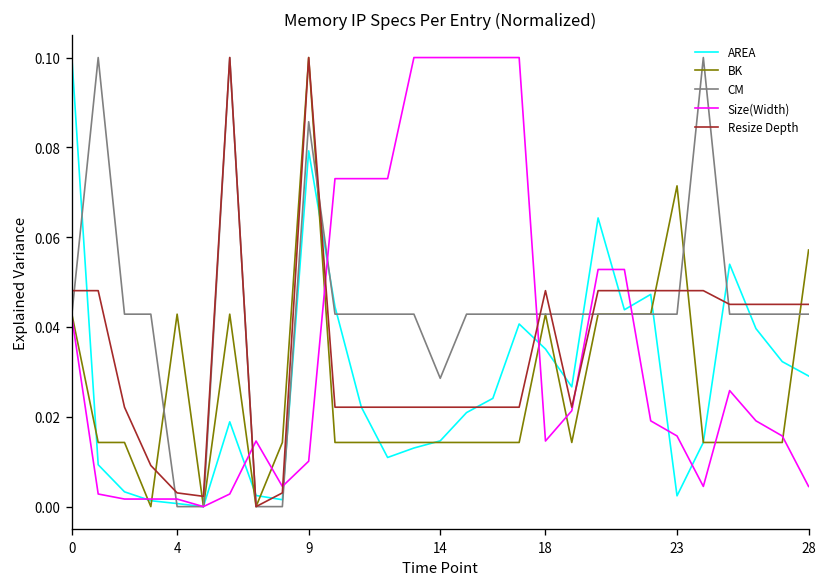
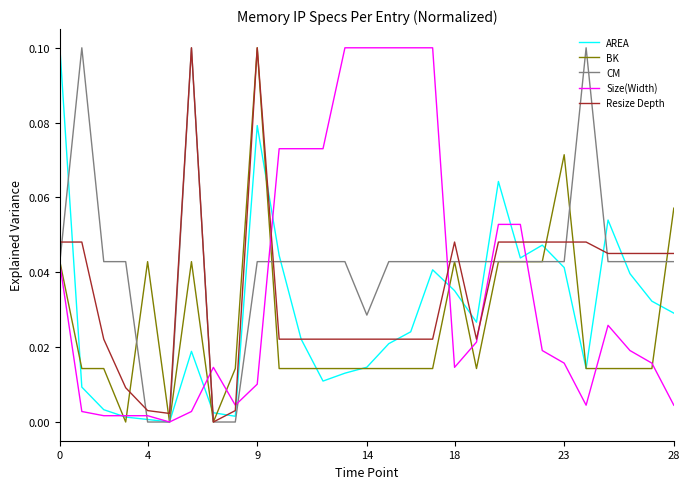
  {
    "AREA": {
      "0": 0.100,
      "9": 0.079,
      "18": 0.035,
-     "23": 0.002,
+     "23": 0.041,
      "28": 0.029
    },
    "BK": {
      "4": 0.043,
      "23": 0.071,
      "28": 0.057
    },
    "CM": {
-     "9": 0.086,
+     "9": 0.043,
      "14": 0.029,
      "23": 0.043,
      "28": 0.043
    },
    "Size(Width)": {
      "0": 0.042,
      "4": 0.002,
      "9": 0.010,
      "14": 0.100,
      "18": 0.015,
      "23": 0.016,
      "28": 0.004
    },
    "Resize Depth": {
      "0": 0.048,
      "4": 0.003,
      "14": 0.022,
      "18": 0.048,
      "23": 0.048,
      "28": 0.045
    }
  }
